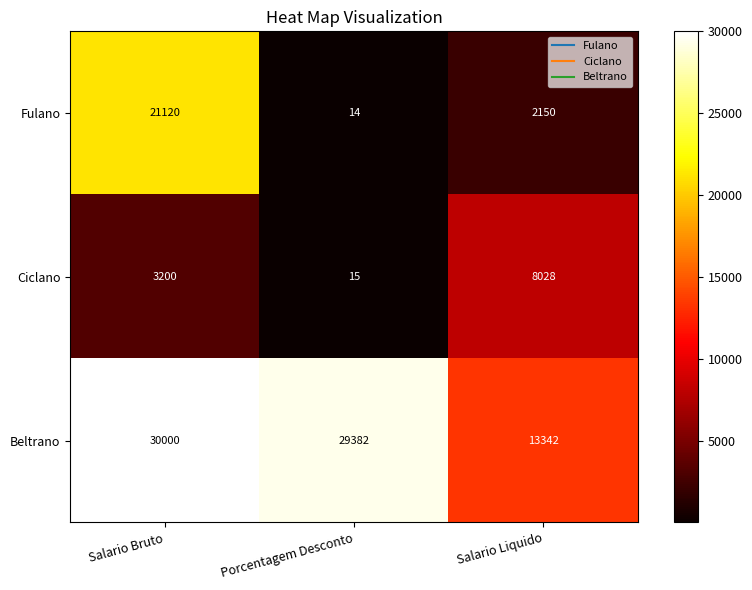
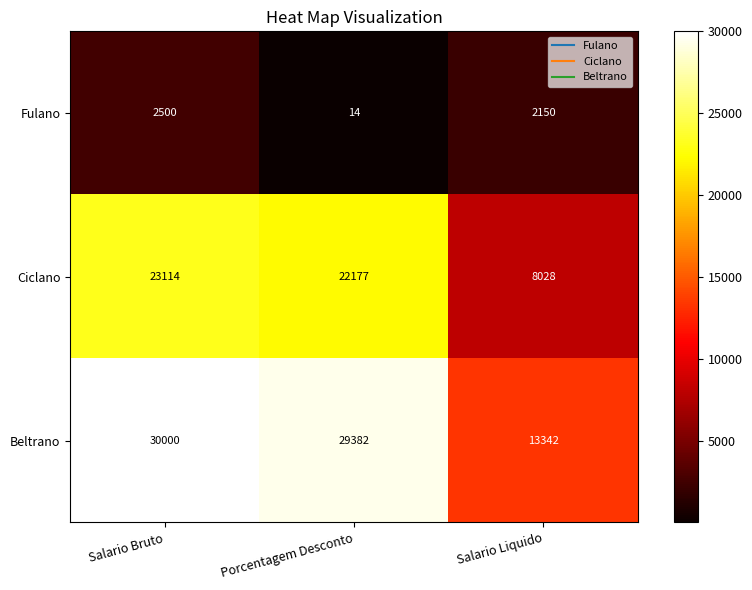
  {
    "Fulano": {
-     "Salario Bruto": 21120,
+     "Salario Bruto": 2500,
      "Porcentagem Desconto": 14,
      "Salario Liquido": 2150
    },
    "Ciclano": {
-     "Salario Bruto": 3200,
-     "Porcentagem Desconto": 15,
+     "Salario Bruto": 23114,
+     "Porcentagem Desconto": 22177,
      "Salario Liquido": 8028
    },
    "Beltrano": {
      "Salario Bruto": 30000,
      "Porcentagem Desconto": 29382,
      "Salario Liquido": 13342
    }
  }
